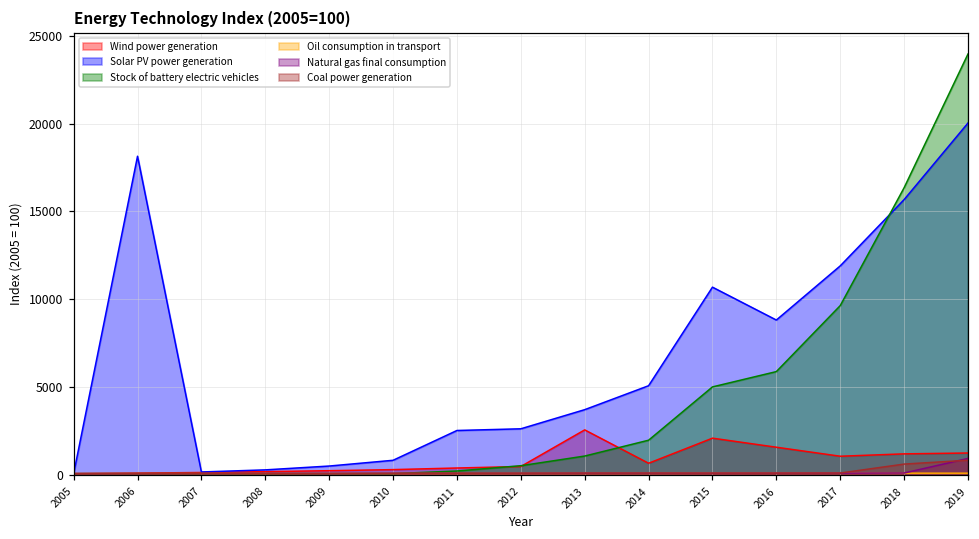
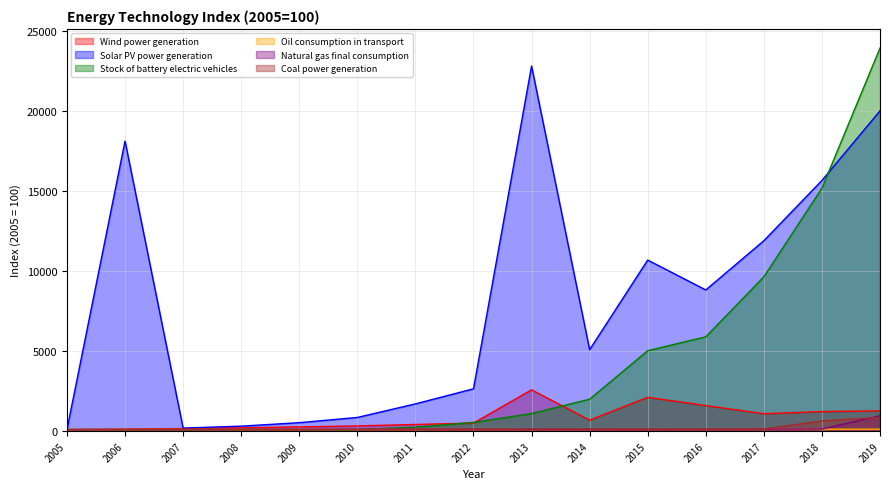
  {
    "Wind power generation": {
      "2010": 300,
      "2011": 400,
      "2013": 2600,
      "2014": 700,
      "2015": 2100,
      "2016": 1600,
      "2017": 1100,
      "2018": 1200,
      "2019": 1300
    },
    "Solar PV power generation": {
      "2006": 18100,
      "2009": 500,
      "2010": 900,
-     "2011": 2600,
+     "2011": 1700,
      "2012": 2600,
-     "2013": 3700,
+     "2013": 22800,
      "2014": 5100,
      "2015": 10700,
      "2016": 8800,
      "2017": 11900,
      "2018": 15700,
      "2019": 20000
    },
    "Stock of battery electric vehicles": {
      "2013": 1100,
      "2014": 2000,
      "2015": 5000,
      "2016": 5900,
      "2017": 9700,
-     "2018": 16400,
+     "2018": 15200,
      "2019": 24000
    },
    "Oil consumption in transport": {
      "2019": 100
    },
    "Coal power generation": {
      "2018": 600
    }
  }
